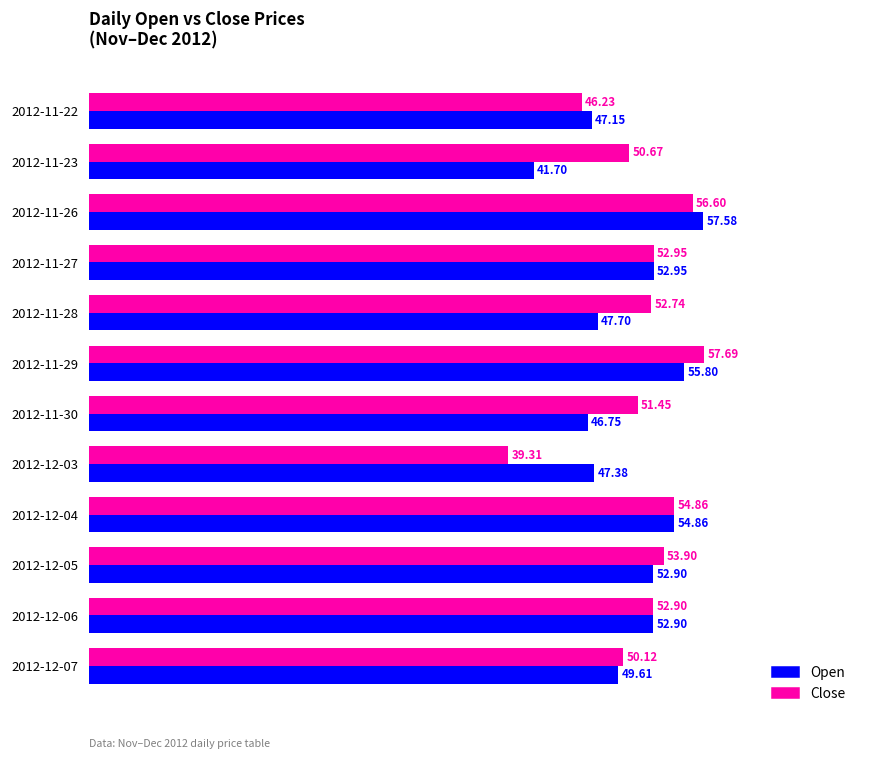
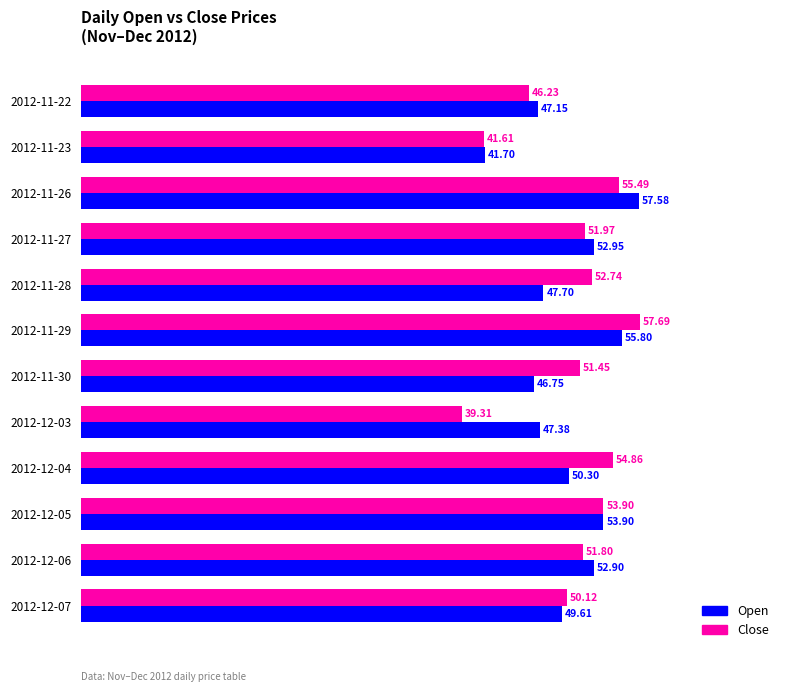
  {
    "Open": {
      "2012-11-22": 47.15,
      "2012-11-23": 41.70,
      "2012-11-26": 57.58,
      "2012-11-27": 52.95,
      "2012-11-28": 47.70,
      "2012-11-29": 55.80,
      "2012-11-30": 46.75,
      "2012-12-03": 47.38,
-     "2012-12-04": 54.86,
-     "2012-12-05": 52.90,
+     "2012-12-04": 50.30,
+     "2012-12-05": 53.90,
      "2012-12-06": 52.90,
      "2012-12-07": 49.61
    },
    "Close": {
      "2012-11-22": 46.23,
-     "2012-11-23": 50.67,
-     "2012-11-26": 56.60,
-     "2012-11-27": 52.95,
+     "2012-11-23": 41.61,
+     "2012-11-26": 55.49,
+     "2012-11-27": 51.97,
      "2012-11-28": 52.74,
      "2012-11-29": 57.69,
      "2012-11-30": 51.45,
      "2012-12-03": 39.31,
      "2012-12-04": 54.86,
      "2012-12-05": 53.90,
-     "2012-12-06": 52.90,
+     "2012-12-06": 51.80,
      "2012-12-07": 50.12
    }
  }
